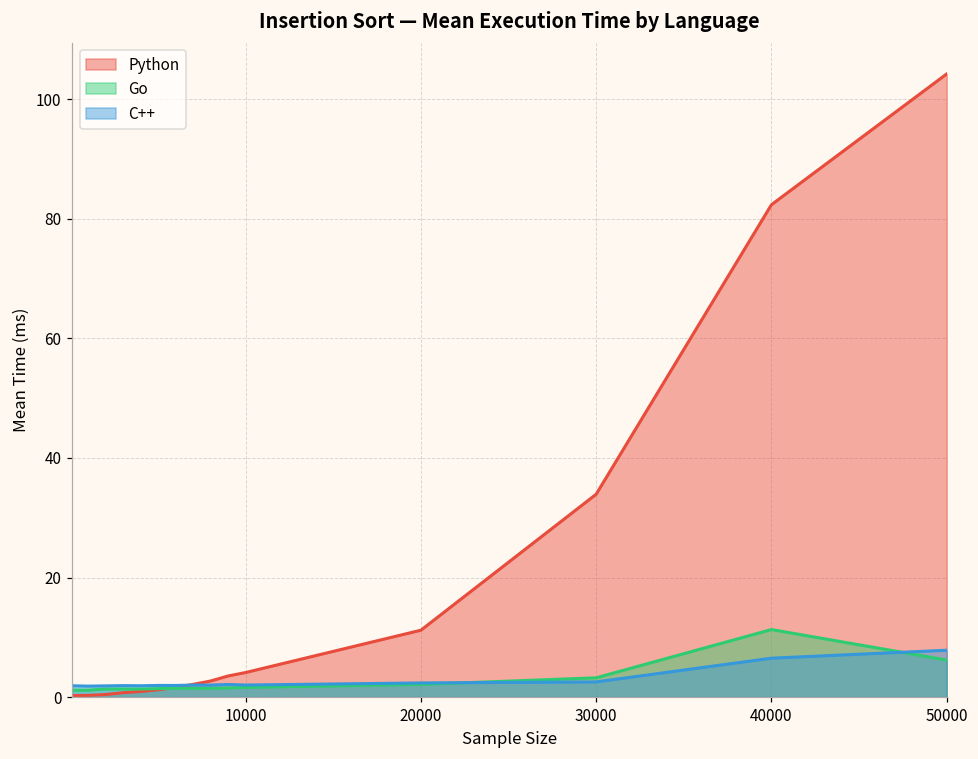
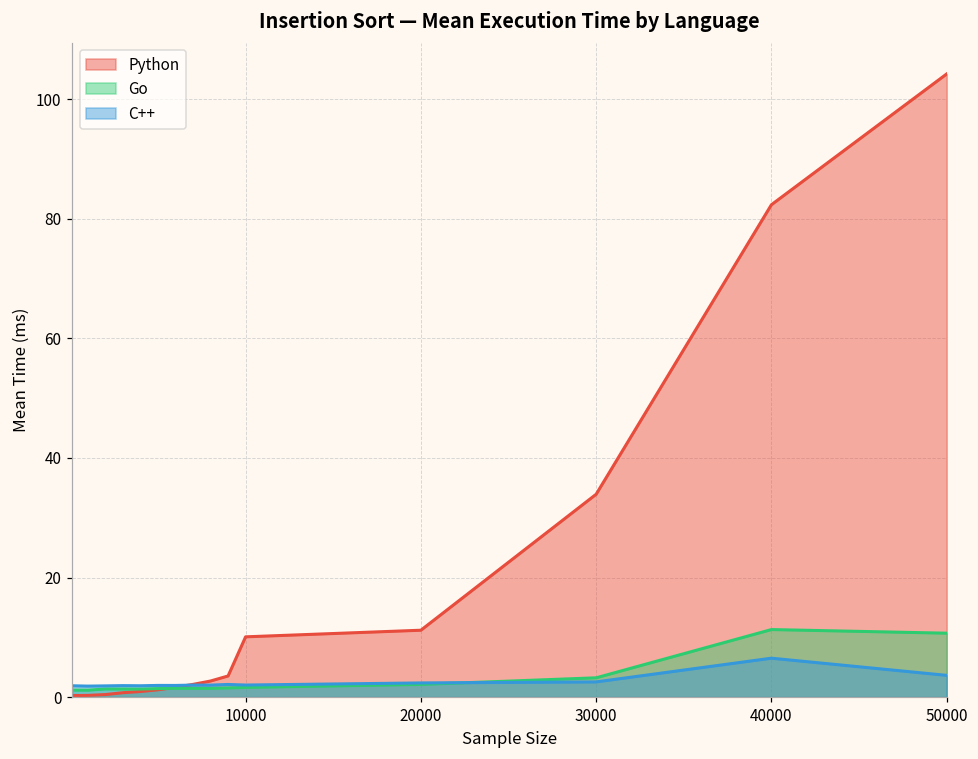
  {
    "Python": {
-     "10000": 4,
+     "10000": 10,
      "20000": 11,
      "30000": 34,
      "40000": 82,
      "50000": 104
    },
    "Go": {
      "30000": 3,
      "40000": 11,
-     "50000": 6
+     "50000": 11
    },
    "C++": {
      "30000": 3,
      "40000": 7,
-     "50000": 8
+     "50000": 4
    }
  }
